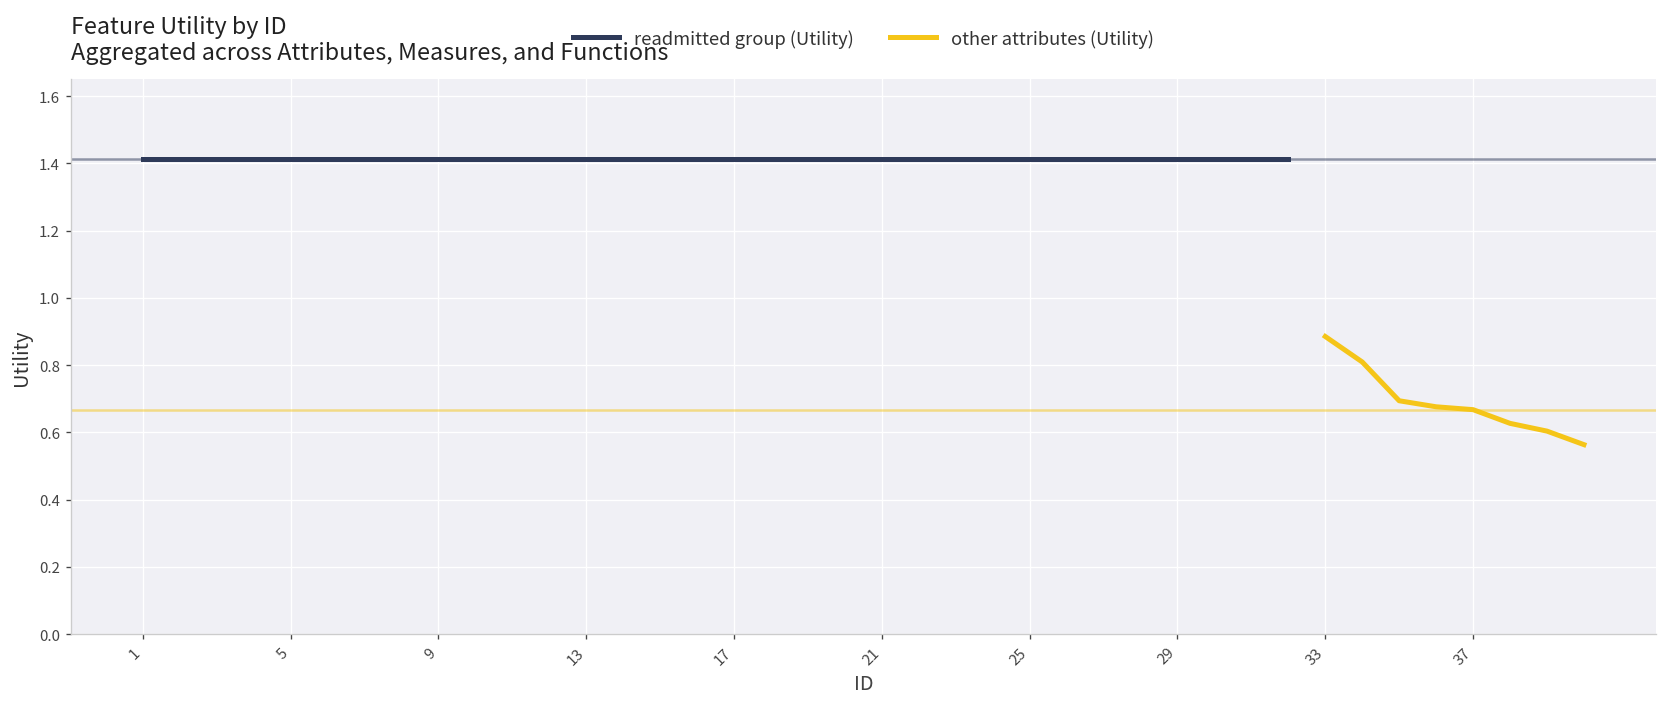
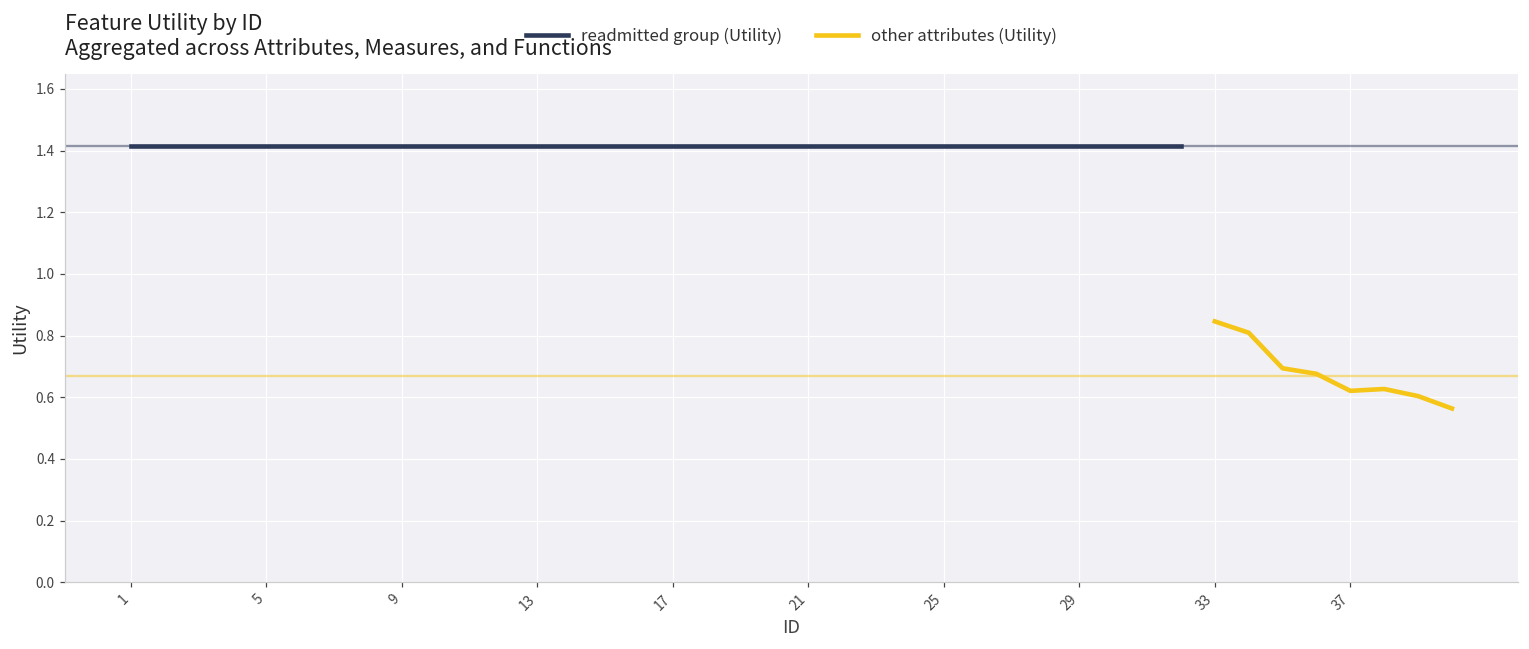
  {
    "readmitted group (Utility)": {
      "1": 1.41,
      "5": 1.41,
      "9": 1.41,
      "13": 1.41,
      "17": 1.41,
      "21": 1.41,
      "25": 1.41,
      "29": 1.41
    },
    "other attributes (Utility)": {
-     "33": 0.89,
-     "37": 0.67
+     "33": 0.85,
+     "37": 0.62
    }
  }
